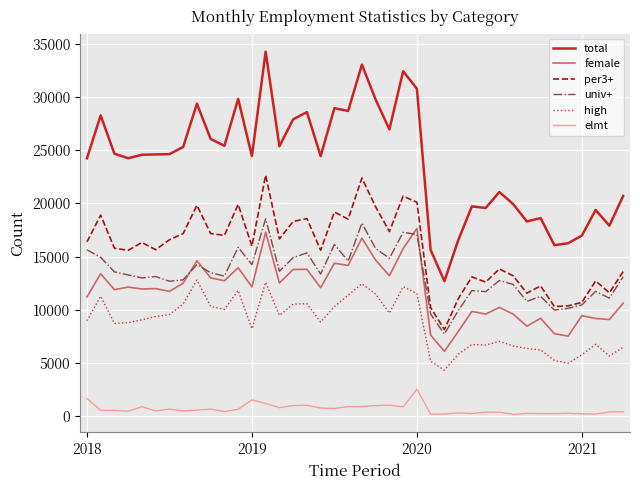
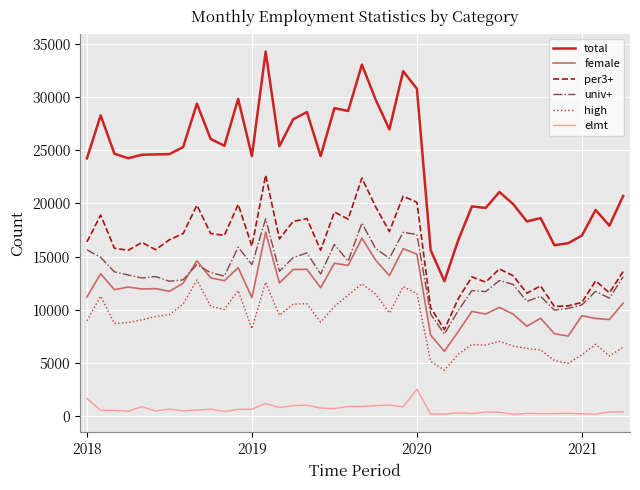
  {
    "female": {
      "2018": 11200,
-     "2019": 12200,
-     "2020": 17600,
+     "2019": 11200,
+     "2020": 15200,
      "2021": 9500
    },
    "univ+": {
      "2018": 15600,
      "2019": 14200,
      "2020": 17100
    },
    "elmt": {
      "2018": 1700,
-     "2019": 1600,
+     "2019": 700,
      "2020": 2600,
      "2021": 200
    }
  }
